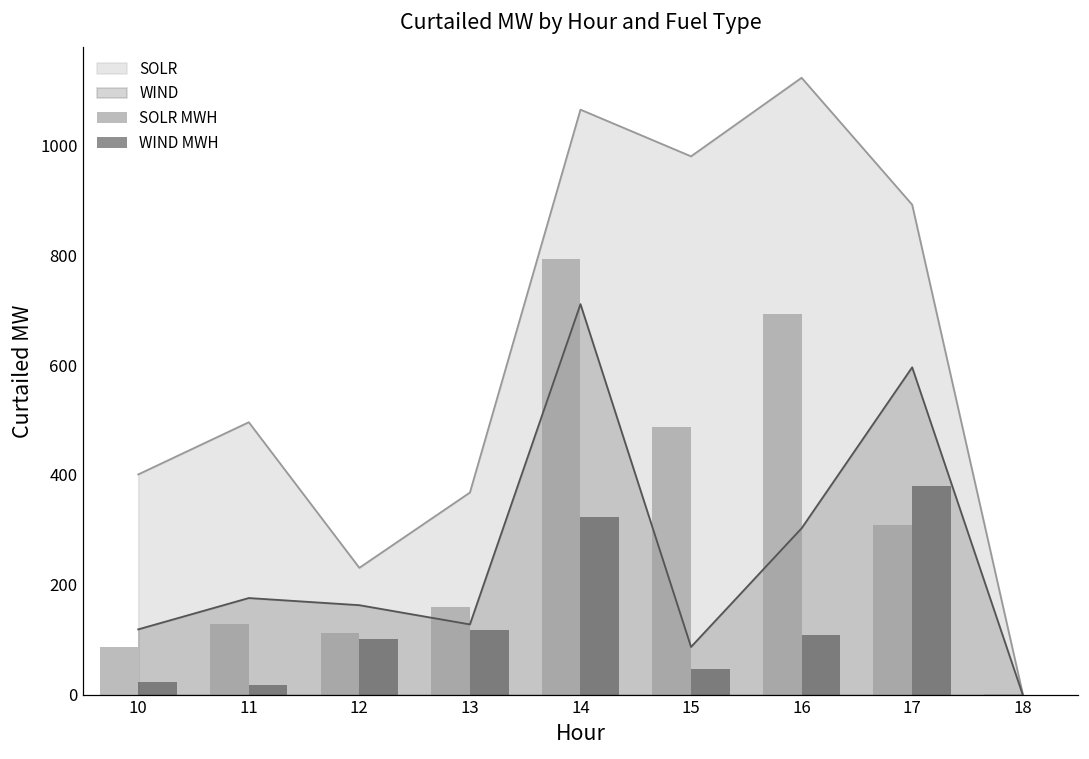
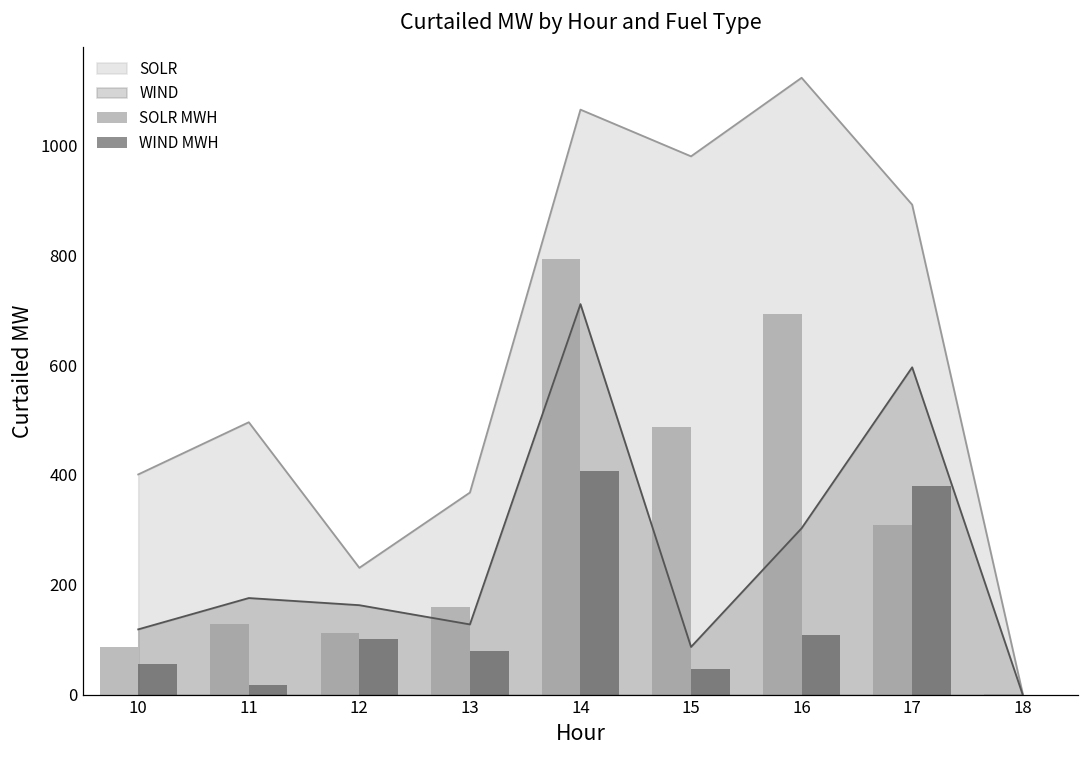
  {
    "WIND MWH": {
-     "10": 20,
+     "10": 60,
      "11": 20,
      "12": 100,
-     "13": 120,
-     "14": 320,
+     "13": 80,
+     "14": 410,
      "15": 50,
      "16": 110,
      "17": 380,
      "18": 0
    }
  }
